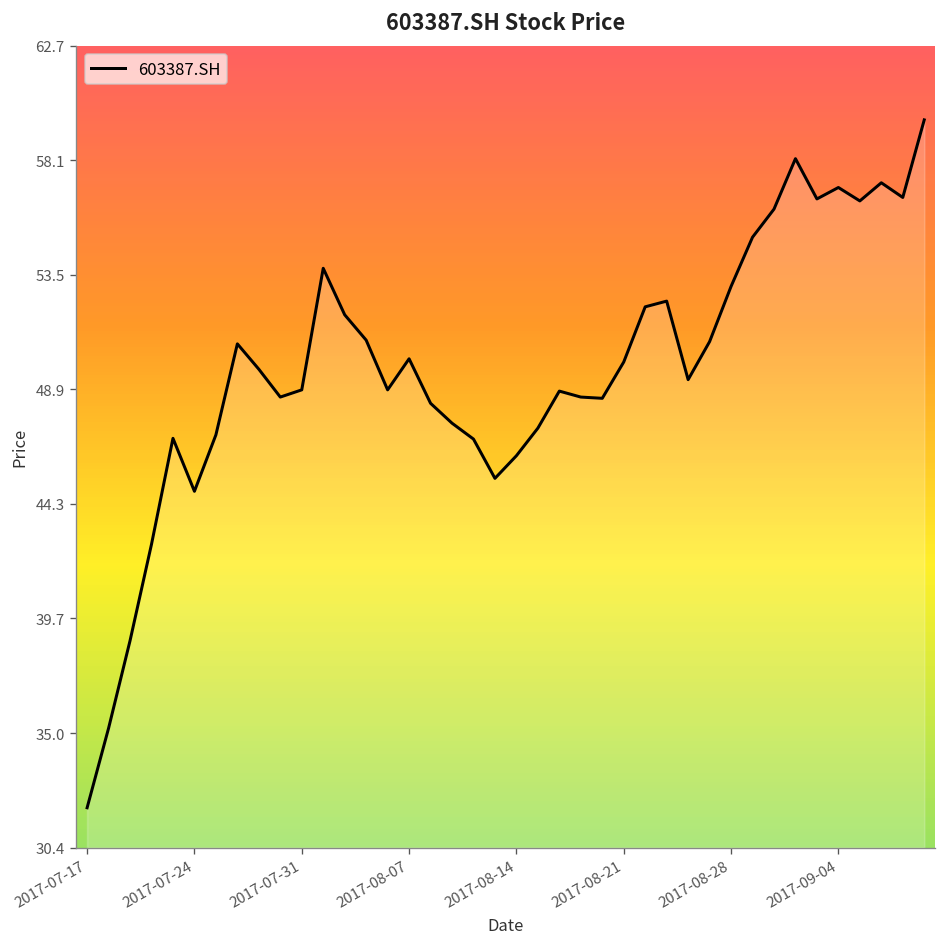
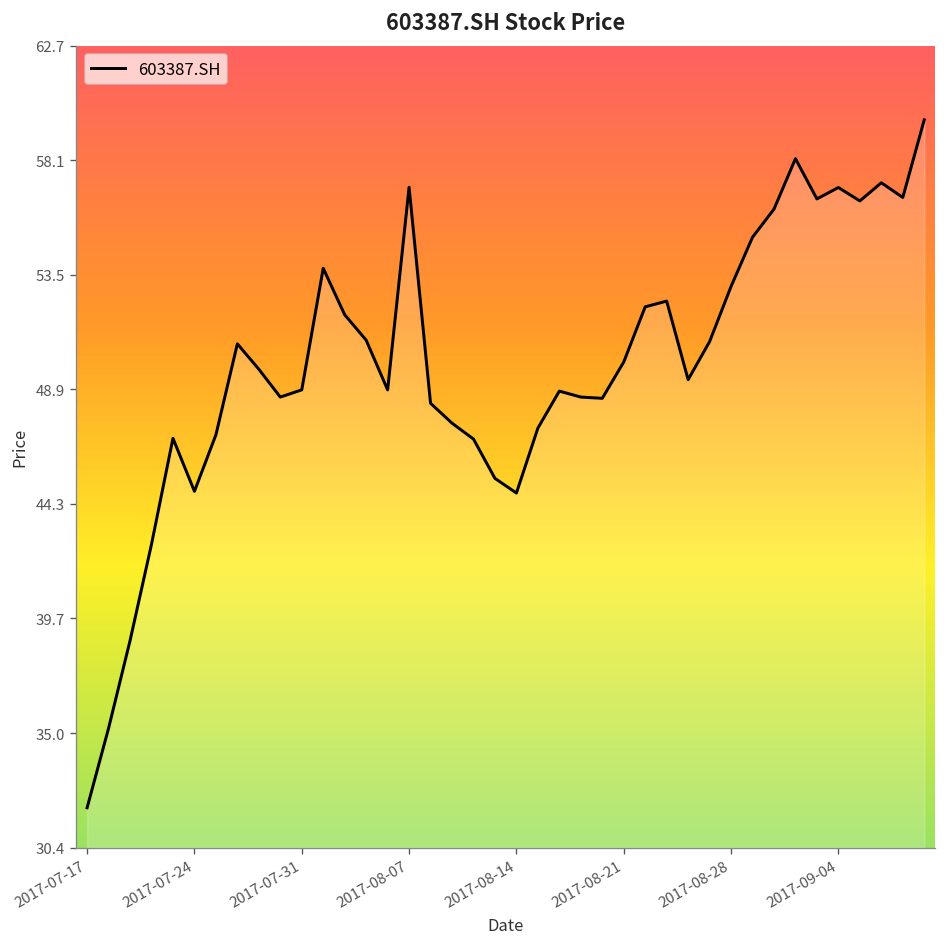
  {
    "2017-07-17": 32.0,
    "2017-07-24": 44.8,
    "2017-07-31": 48.9,
-   "2017-08-07": 50.1,
-   "2017-08-14": 46.2,
+   "2017-08-07": 57.0,
+   "2017-08-14": 44.7,
    "2017-08-21": 50.0,
    "2017-08-28": 53.0,
    "2017-09-04": 57.0
  }
